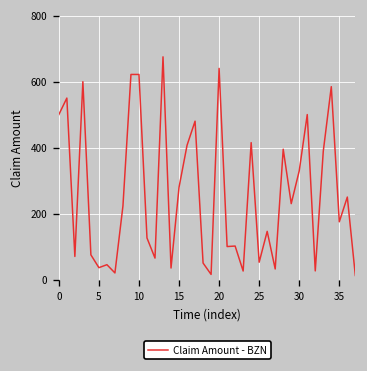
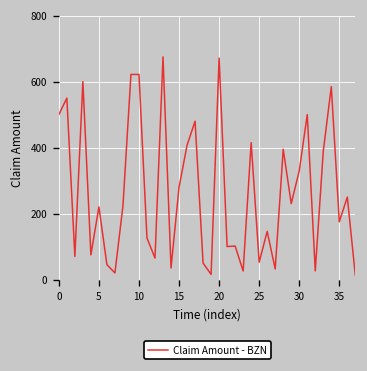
  {
    "0": 500,
-   "5": 40,
+   "5": 220,
    "10": 620,
    "15": 280,
-   "20": 640,
+   "20": 670,
    "25": 50,
    "30": 330,
    "35": 180
  }
